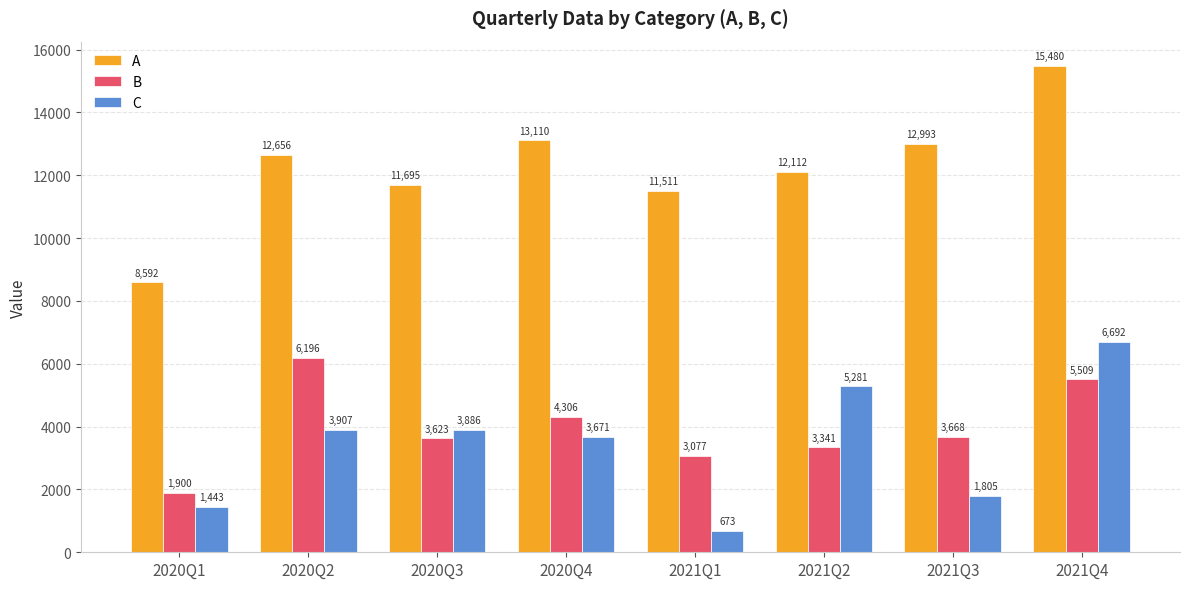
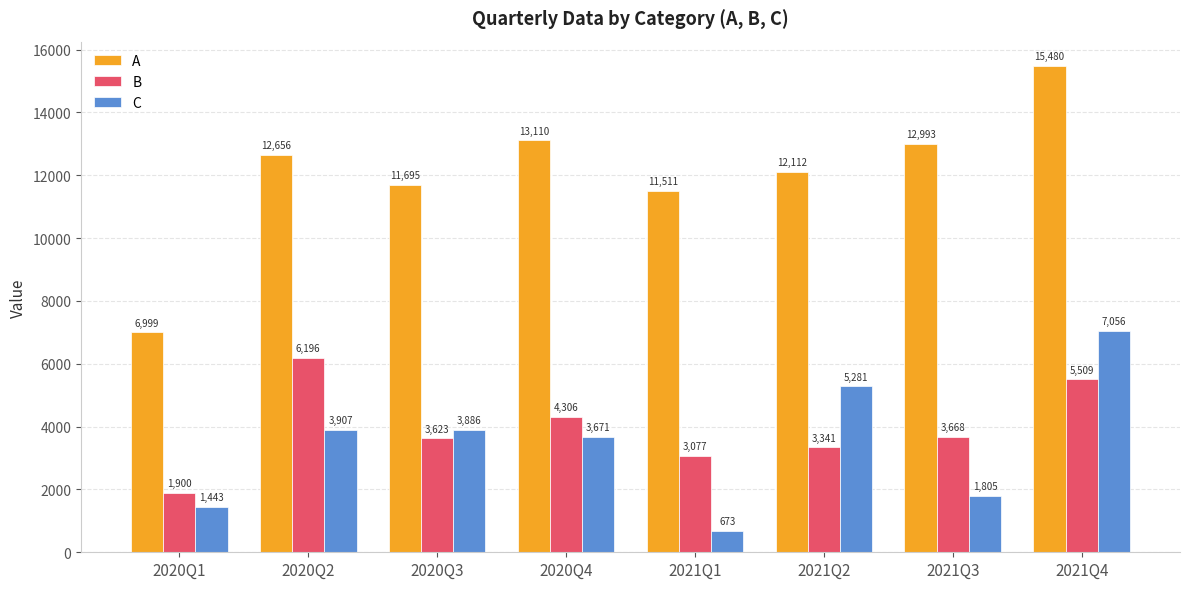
  {
    "A": {
-     "2020Q1": "8,592",
+     "2020Q1": "6,999",
      "2020Q2": "12,656",
      "2020Q3": "11,695",
      "2020Q4": "13,110",
      "2021Q1": "11,511",
      "2021Q2": "12,112",
      "2021Q3": "12,993",
      "2021Q4": "15,480"
    },
    "B": {
      "2020Q1": "1,900",
      "2020Q2": "6,196",
      "2020Q3": "3,623",
      "2020Q4": "4,306",
      "2021Q1": "3,077",
      "2021Q2": "3,341",
      "2021Q3": "3,668",
      "2021Q4": "5,509"
    },
    "C": {
      "2020Q1": "1,443",
      "2020Q2": "3,907",
      "2020Q3": "3,886",
      "2020Q4": "3,671",
      "2021Q1": "673",
      "2021Q2": "5,281",
      "2021Q3": "1,805",
-     "2021Q4": "6,692"
+     "2021Q4": "7,056"
    }
  }
